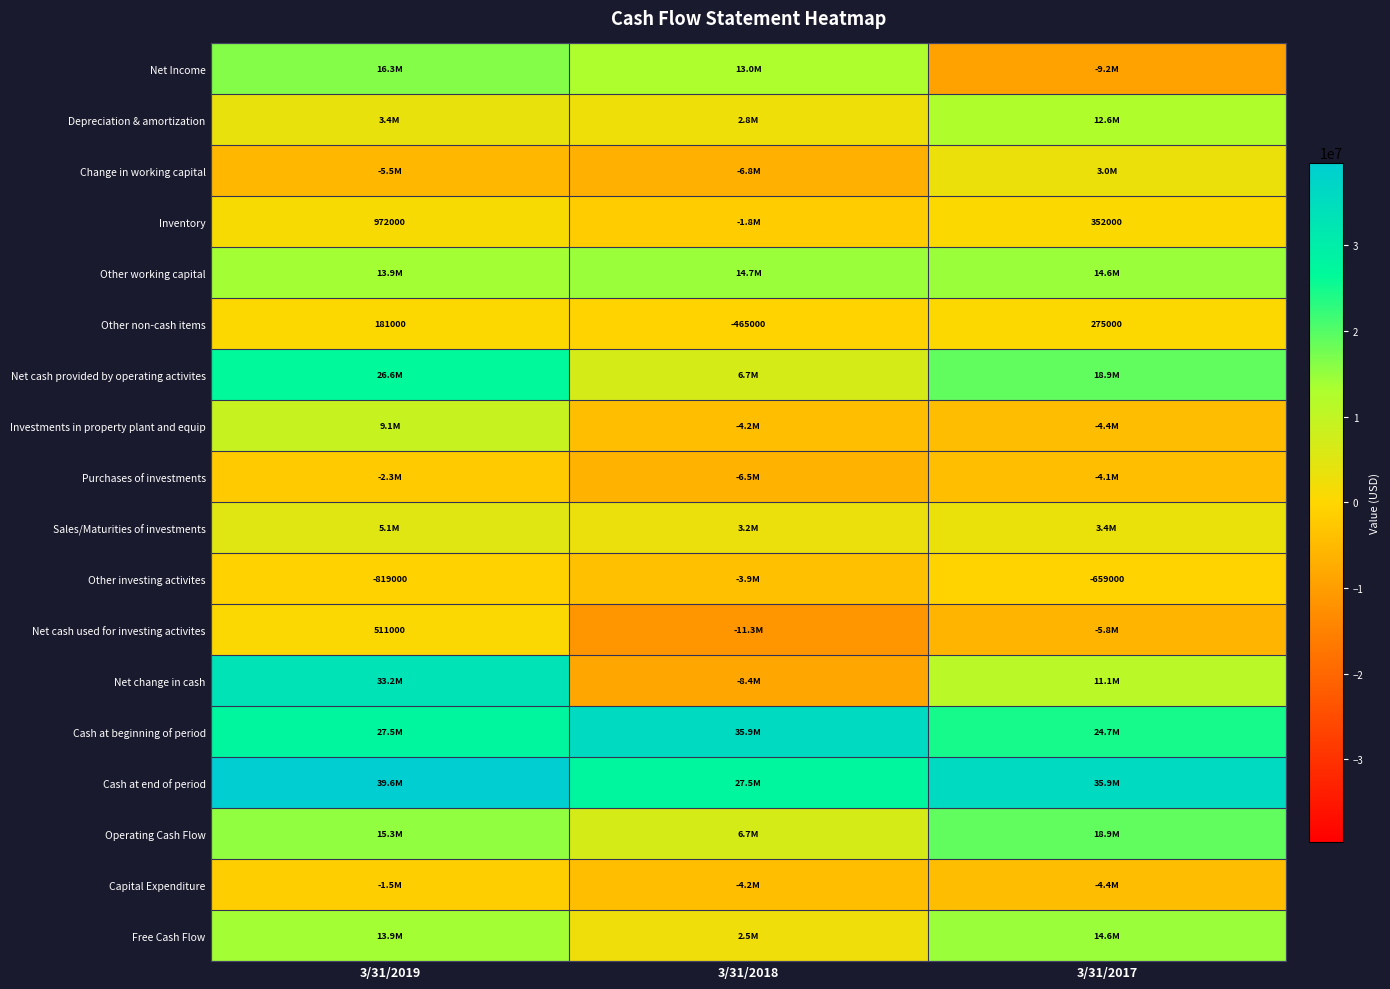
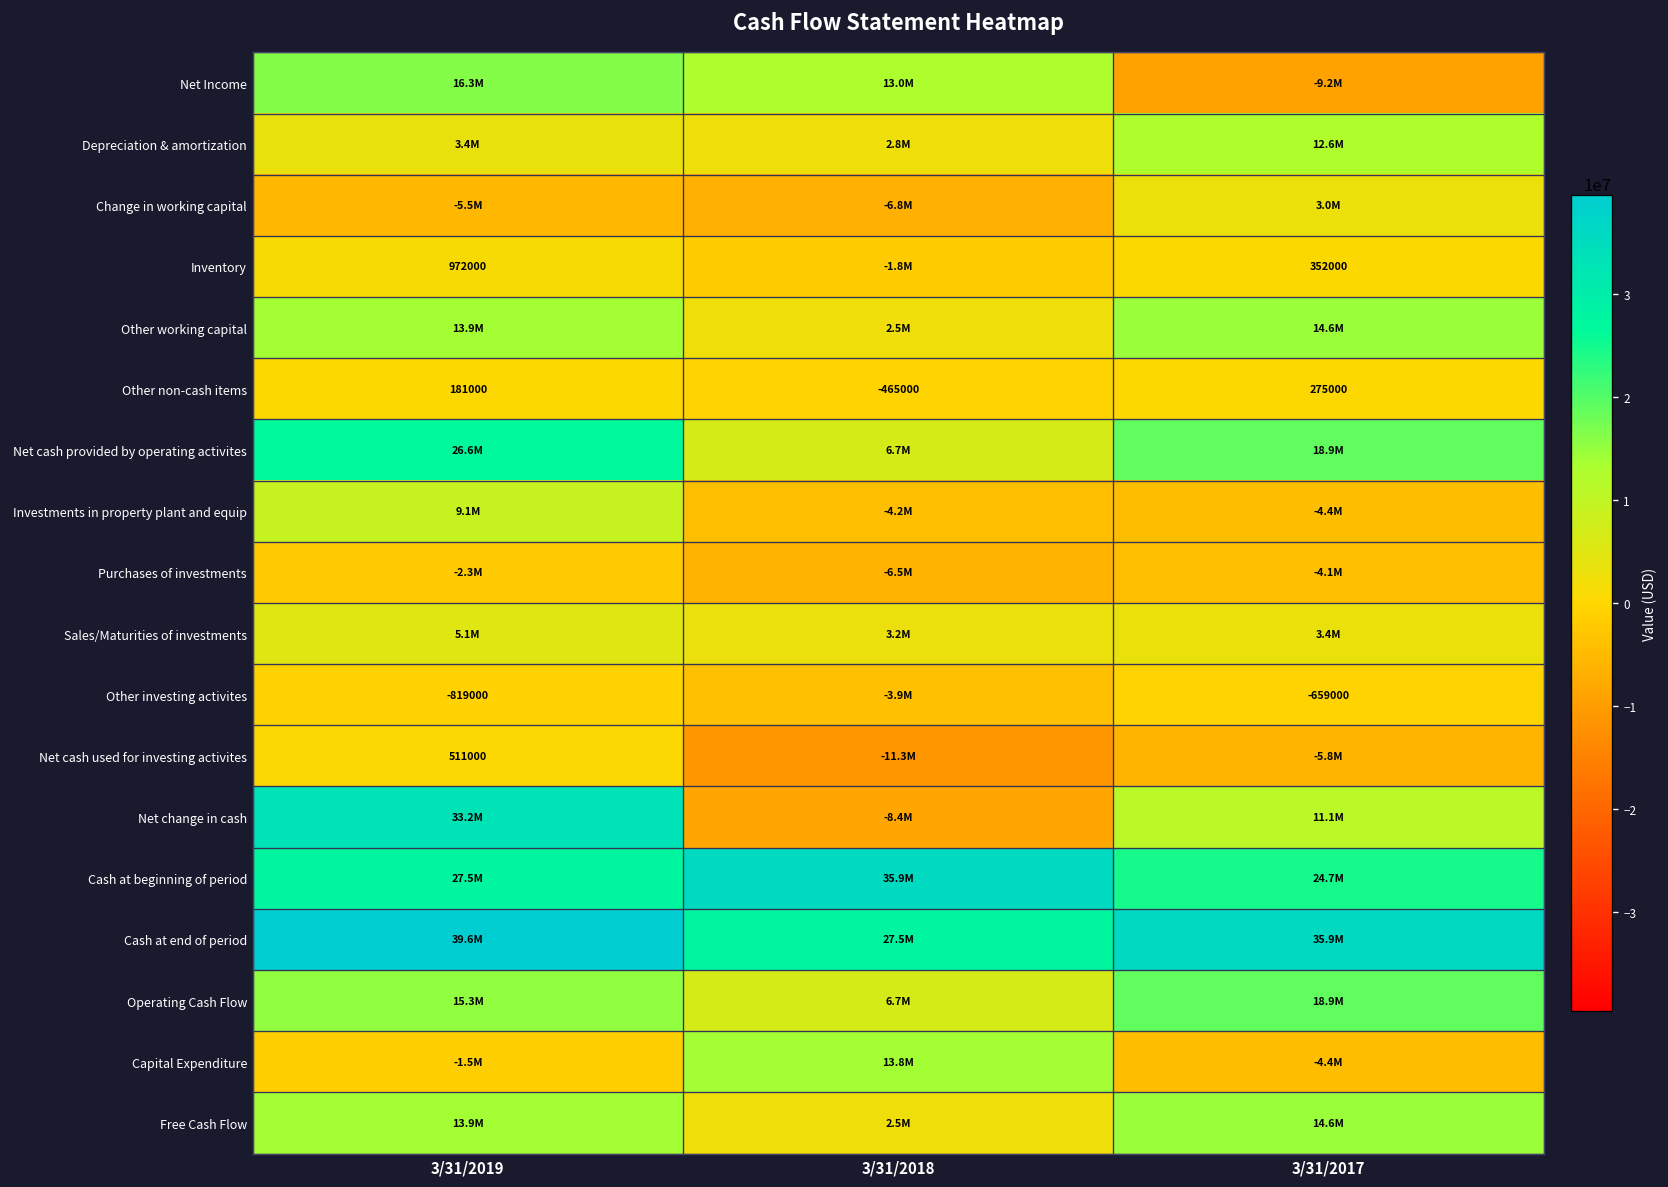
  {
    "Net Income": {
      "3/31/2019": "16.3M",
      "3/31/2018": "13.0M",
      "3/31/2017": "-9.2M"
    },
    "Depreciation & amortization": {
      "3/31/2019": "3.4M",
      "3/31/2018": "2.8M",
      "3/31/2017": "12.6M"
    },
    "Change in working capital": {
      "3/31/2019": "-5.5M",
      "3/31/2018": "-6.8M",
      "3/31/2017": "3.0M"
    },
    "Inventory": {
      "3/31/2019": "972000",
      "3/31/2018": "-1.8M",
      "3/31/2017": "352000"
    },
    "Other working capital": {
      "3/31/2019": "13.9M",
-     "3/31/2018": "14.7M",
+     "3/31/2018": "2.5M",
      "3/31/2017": "14.6M"
    },
    "Other non-cash items": {
      "3/31/2019": "181000",
      "3/31/2018": "-465000",
      "3/31/2017": "275000"
    },
    "Net cash provided by operating activites": {
      "3/31/2019": "26.6M",
      "3/31/2018": "6.7M",
      "3/31/2017": "18.9M"
    },
    "Investments in property plant and equip": {
      "3/31/2019": "9.1M",
      "3/31/2018": "-4.2M",
      "3/31/2017": "-4.4M"
    },
    "Purchases of investments": {
      "3/31/2019": "-2.3M",
      "3/31/2018": "-6.5M",
      "3/31/2017": "-4.1M"
    },
    "Sales/Maturities of investments": {
      "3/31/2019": "5.1M",
      "3/31/2018": "3.2M",
      "3/31/2017": "3.4M"
    },
    "Other investing activites": {
      "3/31/2019": "-819000",
      "3/31/2018": "-3.9M",
      "3/31/2017": "-659000"
    },
    "Net cash used for investing activites": {
      "3/31/2019": "511000",
      "3/31/2018": "-11.3M",
      "3/31/2017": "-5.8M"
    },
    "Net change in cash": {
      "3/31/2019": "33.2M",
      "3/31/2018": "-8.4M",
      "3/31/2017": "11.1M"
    },
    "Cash at beginning of period": {
      "3/31/2019": "27.5M",
      "3/31/2018": "35.9M",
      "3/31/2017": "24.7M"
    },
    "Cash at end of period": {
      "3/31/2019": "39.6M",
      "3/31/2018": "27.5M",
      "3/31/2017": "35.9M"
    },
    "Operating Cash Flow": {
      "3/31/2019": "15.3M",
      "3/31/2018": "6.7M",
      "3/31/2017": "18.9M"
    },
    "Capital Expenditure": {
      "3/31/2019": "-1.5M",
-     "3/31/2018": "-4.2M",
+     "3/31/2018": "13.8M",
      "3/31/2017": "-4.4M"
    },
    "Free Cash Flow": {
      "3/31/2019": "13.9M",
      "3/31/2018": "2.5M",
      "3/31/2017": "14.6M"
    }
  }
